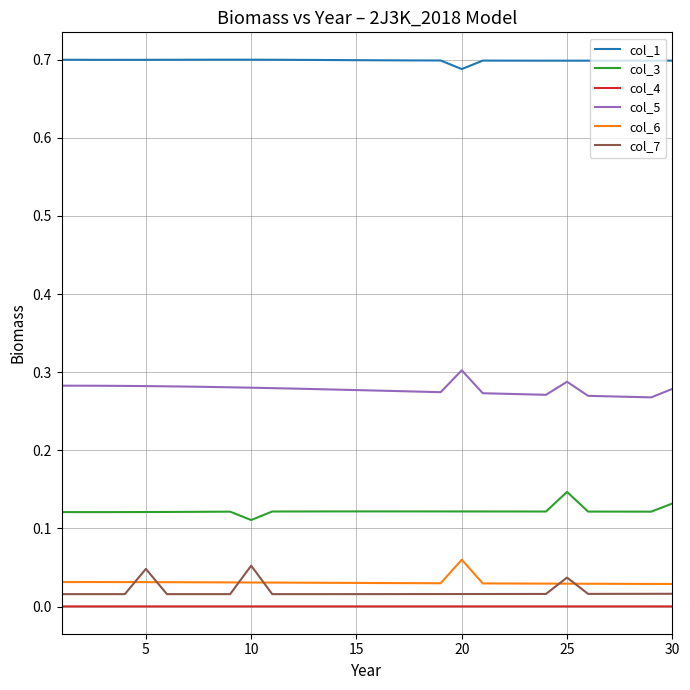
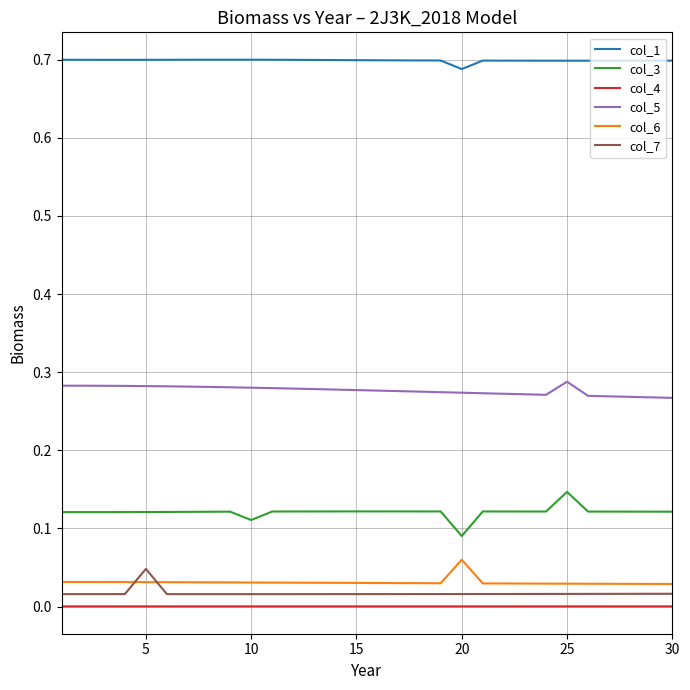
  {
    "col_1": {
      "5": 0.70,
      "10": 0.70,
      "15": 0.70,
      "20": 0.69,
      "25": 0.70,
      "30": 0.70
    },
    "col_3": {
      "5": 0.12,
      "10": 0.11,
      "15": 0.12,
-     "20": 0.12,
+     "20": 0.09,
      "25": 0.15,
-     "30": 0.13
+     "30": 0.12
    },
    "col_4": {
      "5": 0.00,
      "10": 0.00,
      "15": 0.00,
      "20": 0.00,
      "25": 0.00,
      "30": 0.00
    },
    "col_5": {
      "5": 0.28,
      "10": 0.28,
      "15": 0.28,
-     "20": 0.30,
+     "20": 0.27,
      "25": 0.29,
-     "30": 0.28
+     "30": 0.27
    },
    "col_6": {
      "5": 0.03,
      "10": 0.03,
      "15": 0.03,
      "20": 0.06,
      "25": 0.03,
      "30": 0.03
    },
    "col_7": {
      "5": 0.05,
-     "10": 0.05,
+     "10": 0.02,
      "15": 0.02,
      "20": 0.02,
-     "25": 0.04,
+     "25": 0.02,
      "30": 0.02
    }
  }
